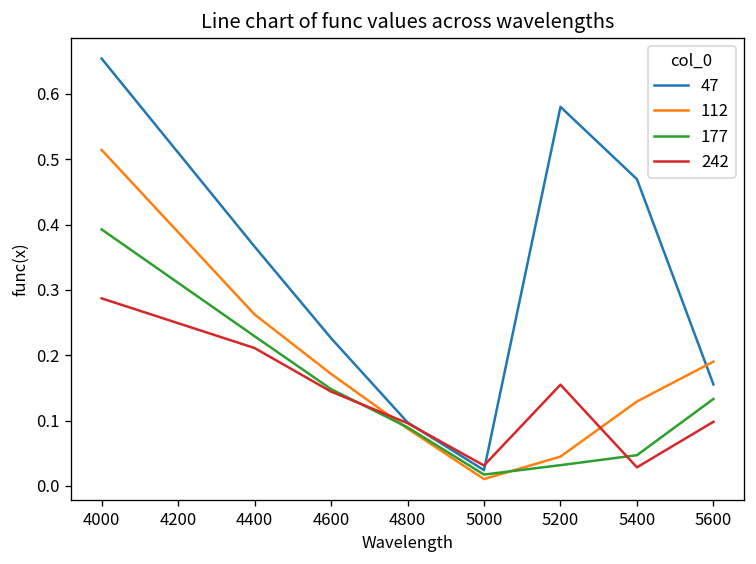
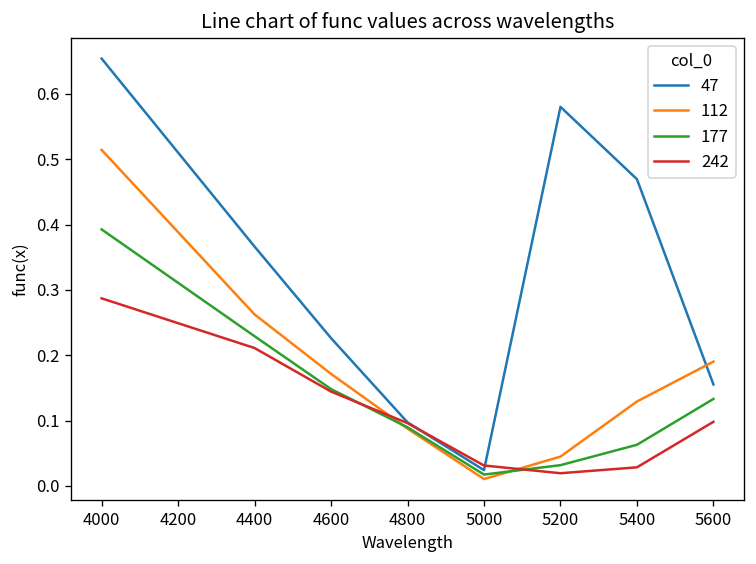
  {
    "47": {
      "4000": 0.65,
      "4400": 0.37,
      "4600": 0.23,
      "5000": 0.02,
      "5200": 0.58,
      "5400": 0.47,
      "5600": 0.16
    },
    "112": {
      "4000": 0.51,
      "4400": 0.26,
      "4600": 0.17,
      "5000": 0.01,
      "5200": 0.04,
      "5400": 0.13,
      "5600": 0.19
    },
    "177": {
      "4000": 0.39,
      "4400": 0.23,
      "5000": 0.02,
      "5200": 0.03,
-     "5400": 0.05,
+     "5400": 0.06,
      "5600": 0.13
    },
    "242": {
      "4000": 0.29,
      "4400": 0.21,
      "5000": 0.03,
-     "5200": 0.15,
+     "5200": 0.02,
      "5400": 0.03,
      "5600": 0.10
    }
  }
